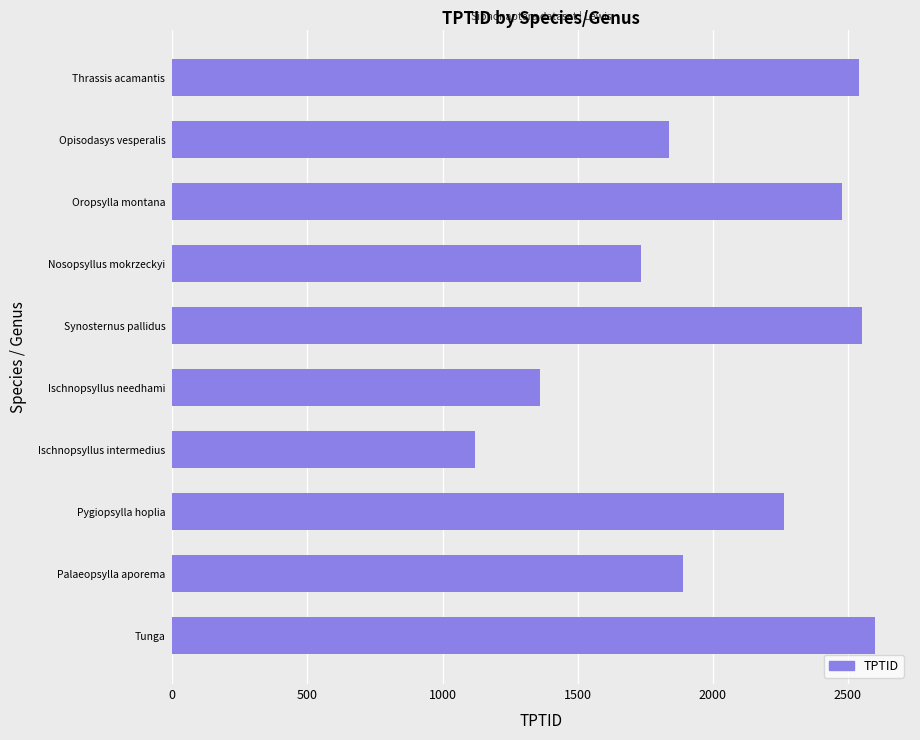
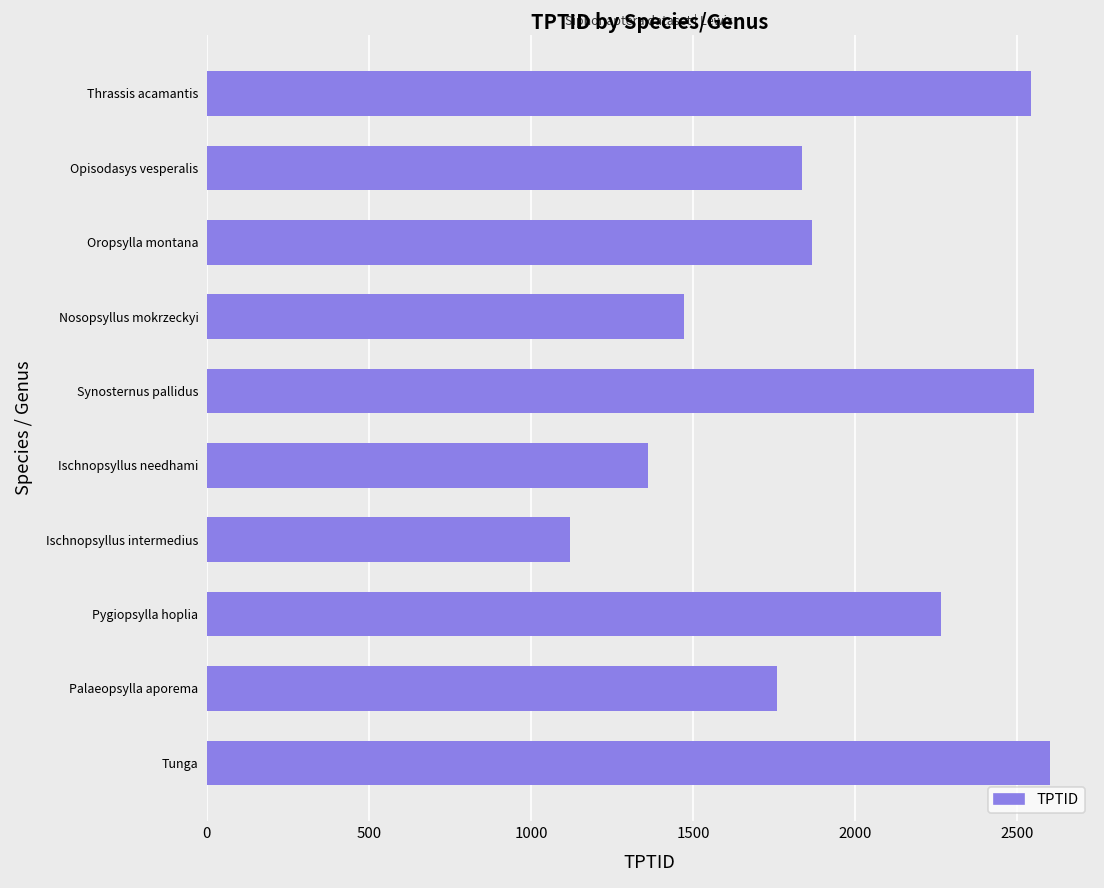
  {
    "Thrassis acamantis": 2540,
    "Opisodasys vesperalis": 1840,
-   "Oropsylla montana": 2480,
-   "Nosopsyllus mokrzeckyi": 1740,
+   "Oropsylla montana": 1870,
+   "Nosopsyllus mokrzeckyi": 1470,
    "Synosternus pallidus": 2550,
    "Ischnopsyllus needhami": 1360,
    "Ischnopsyllus intermedius": 1120,
    "Pygiopsylla hoplia": 2270,
-   "Palaeopsylla aporema": 1890,
+   "Palaeopsylla aporema": 1760,
    "Tunga": 2600
  }
